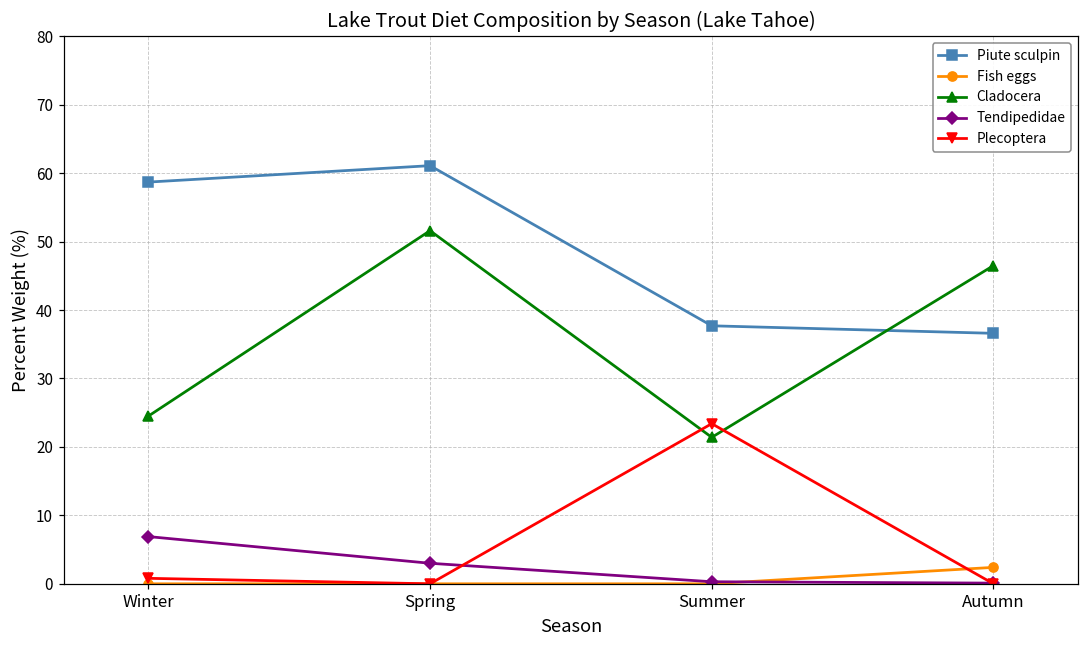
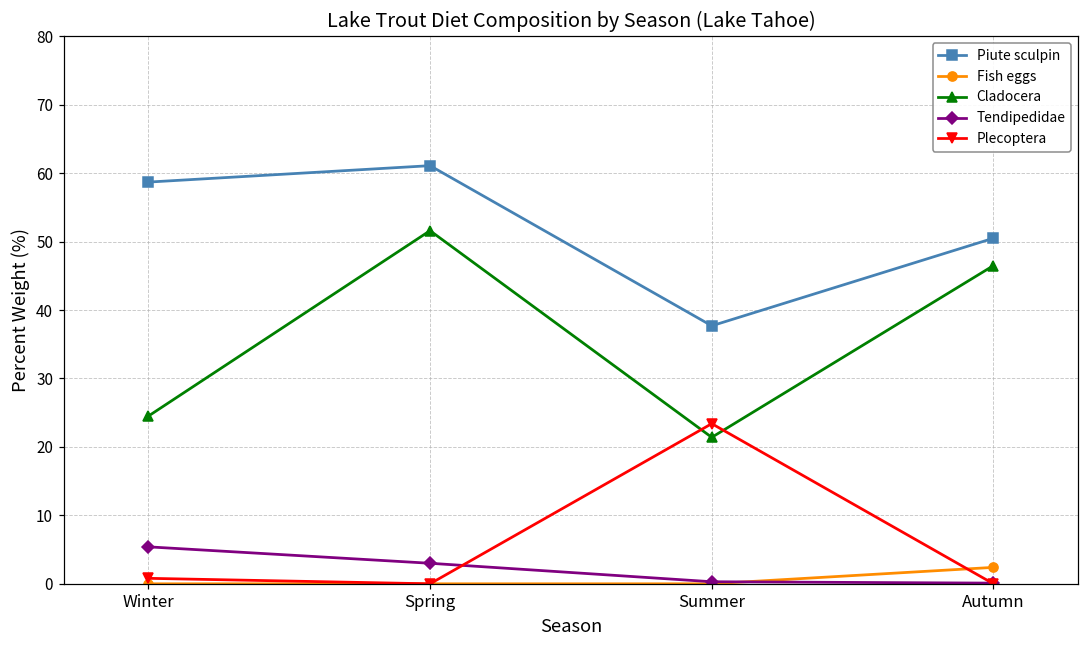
  {
    "Piute sculpin": {
      "Winter": 59,
      "Spring": 61,
      "Summer": 38,
-     "Autumn": 37
+     "Autumn": 51
    },
    "Fish eggs": {
      "Winter": 0,
      "Autumn": 2
    },
    "Cladocera": {
      "Winter": 25,
      "Spring": 52,
      "Summer": 21,
      "Autumn": 47
    },
    "Tendipedidae": {
-     "Winter": 7,
+     "Winter": 5,
      "Spring": 3
    },
    "Plecoptera": {
      "Winter": 1,
      "Summer": 23
    }
  }
